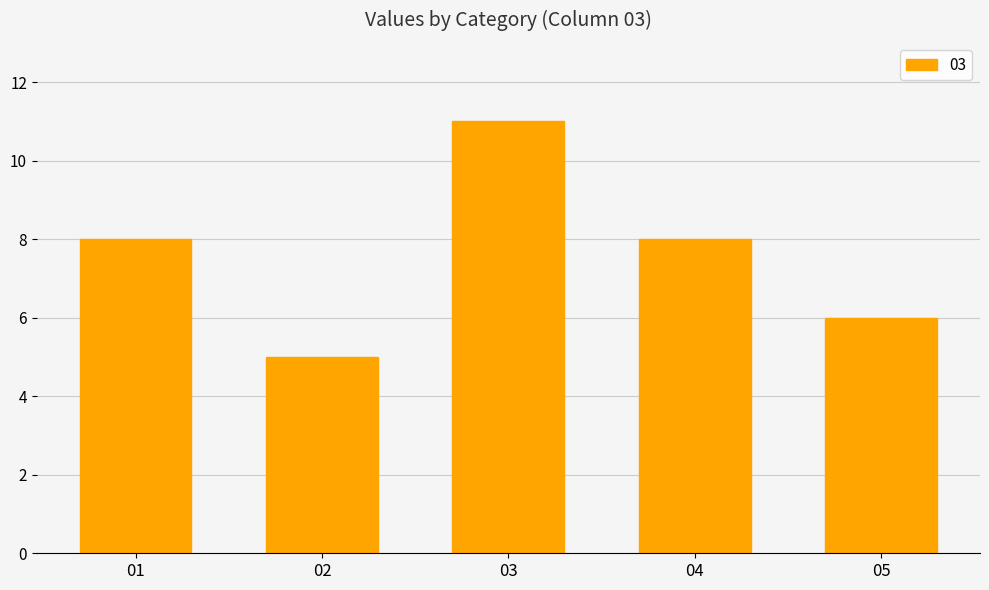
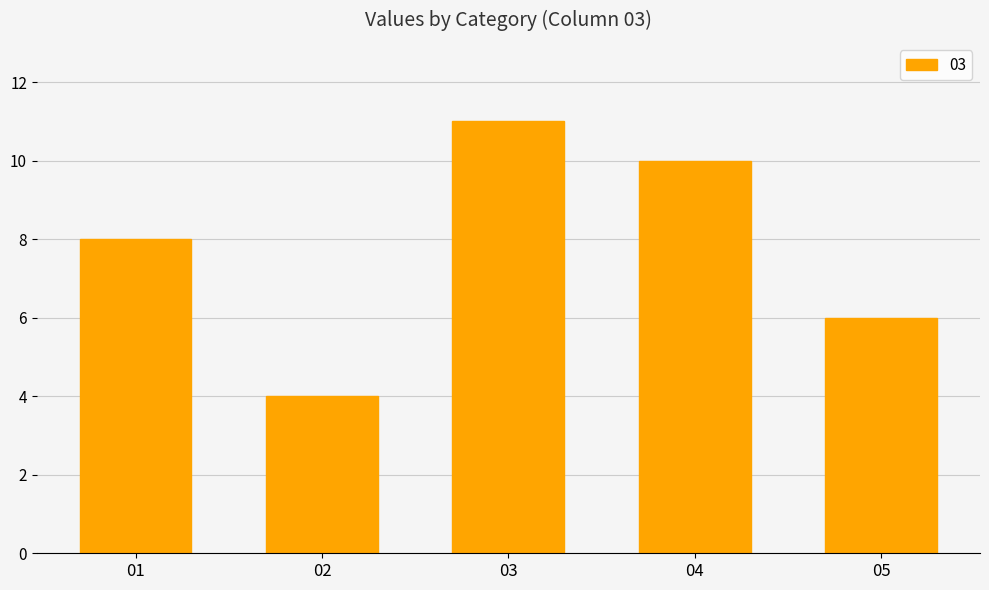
  {
    "01": 8,
-   "02": 5,
+   "02": 4,
    "03": 11,
-   "04": 8,
+   "04": 10,
    "05": 6
  }
